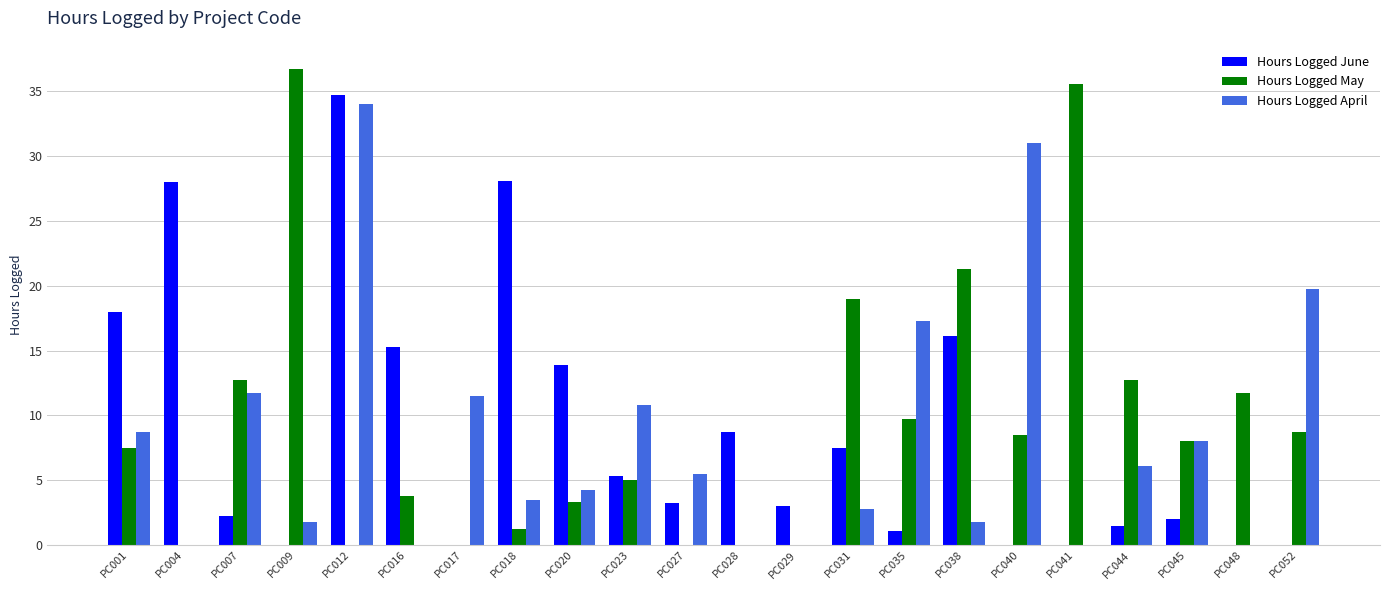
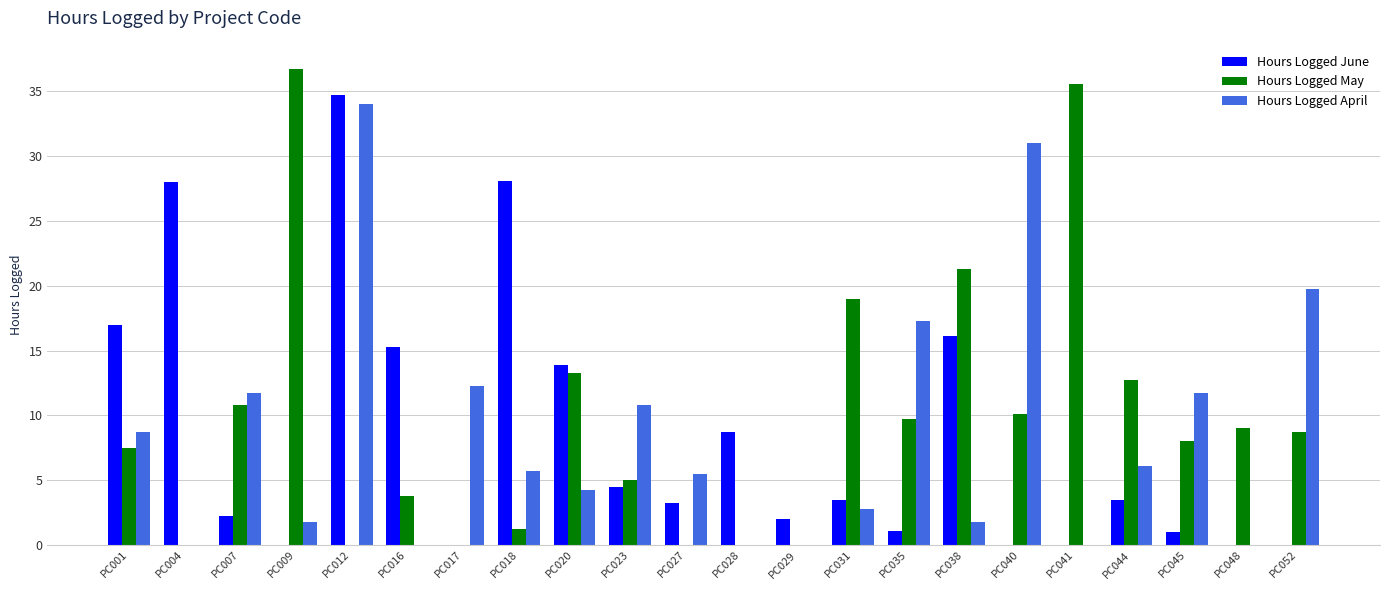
  {
    "Hours Logged June": {
-     "PC001": 18,
+     "PC001": 17,
      "PC004": 28.0,
      "PC007": 2.3,
      "PC009": 0.0,
      "PC012": 34.7,
      "PC016": 15.3,
      "PC017": 0.0,
      "PC018": 28.1,
      "PC020": 13.9,
-     "PC023": 5.3,
+     "PC023": 4.5,
      "PC027": 3.3,
      "PC028": 8.8,
-     "PC029": 3,
-     "PC031": 7.5,
+     "PC029": 2,
+     "PC031": 3.5,
      "PC035": 1.1,
      "PC038": 16.1,
      "PC040": 0.0,
      "PC041": 0.0,
-     "PC044": 1.5,
-     "PC045": 2,
+     "PC044": 3.5,
+     "PC045": 1,
      "PC048": 0.0,
      "PC052": 0.0
    },
    "Hours Logged May": {
      "PC001": 7.5,
      "PC004": 0.0,
-     "PC007": 12.8,
+     "PC007": 10.8,
      "PC009": 36.8,
      "PC012": 0.0,
      "PC016": 3.8,
      "PC017": 0.0,
      "PC018": 1.3,
-     "PC020": 3.3,
+     "PC020": 13.3,
      "PC023": 5.0,
      "PC027": 0.0,
      "PC028": 0.0,
      "PC029": 0.0,
      "PC031": 19.0,
      "PC035": 9.8,
      "PC038": 21.3,
-     "PC040": 8.5,
+     "PC040": 10.1,
      "PC041": 35.6,
      "PC044": 12.8,
      "PC045": 8.0,
-     "PC048": 11.8,
+     "PC048": 9.0,
      "PC052": 8.8
    },
    "Hours Logged April": {
      "PC001": 8.8,
      "PC004": 0.0,
      "PC007": 11.8,
      "PC009": 1.8,
      "PC012": 34.0,
      "PC016": 0.0,
-     "PC017": 11.5,
-     "PC018": 3.5,
+     "PC017": 12.3,
+     "PC018": 5.7,
      "PC020": 4.3,
      "PC023": 10.8,
      "PC027": 5.5,
      "PC028": 0.0,
      "PC029": 0.0,
      "PC031": 2.8,
      "PC035": 17.3,
      "PC038": 1.8,
      "PC040": 31.0,
      "PC041": 0.0,
      "PC044": 6.1,
-     "PC045": 8.1,
+     "PC045": 11.8,
      "PC048": 0.0,
      "PC052": 19.8
    }
  }
